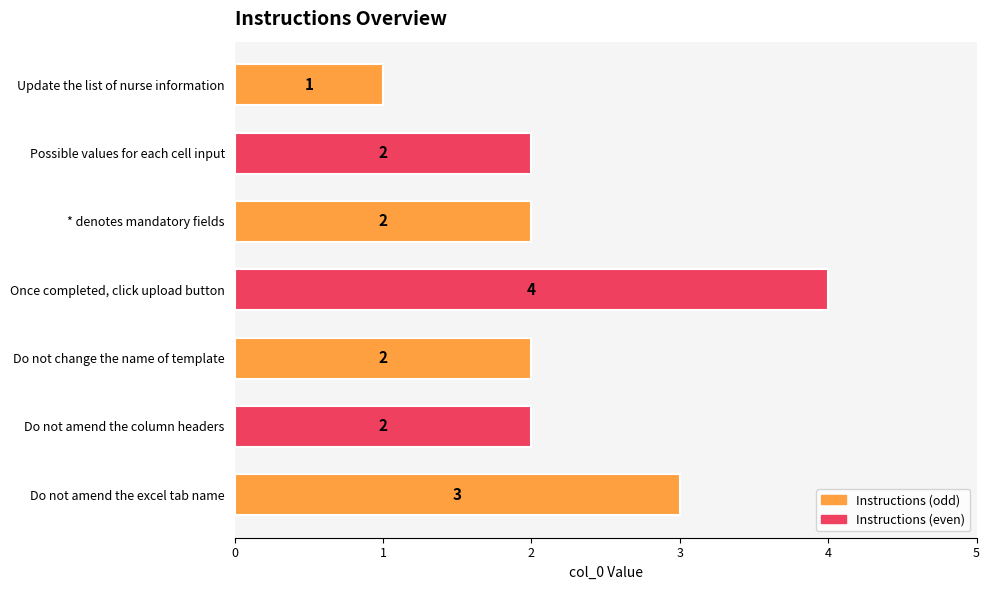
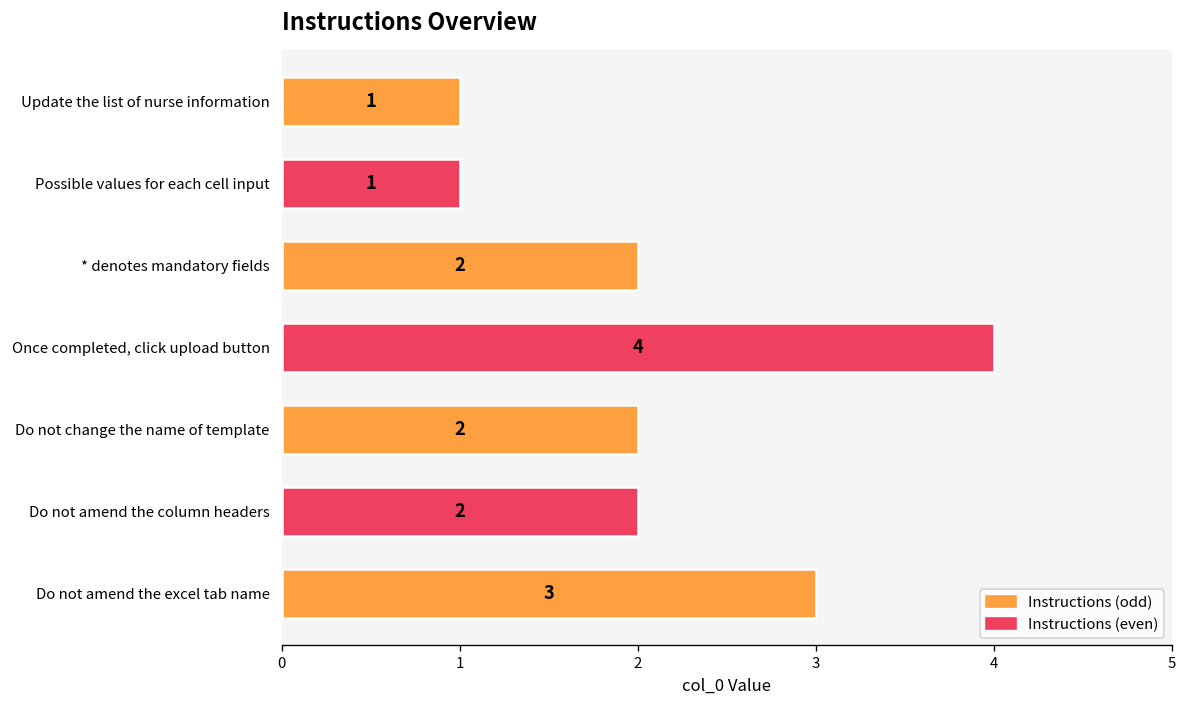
  {
    "Update the list of nurse information": 1,
-   "Possible values for each cell input": 2,
+   "Possible values for each cell input": 1,
    "* denotes mandatory fields": 2,
    "Once completed, click upload button": 4,
    "Do not change the name of template": 2,
    "Do not amend the column headers": 2,
    "Do not amend the excel tab name": 3
  }
